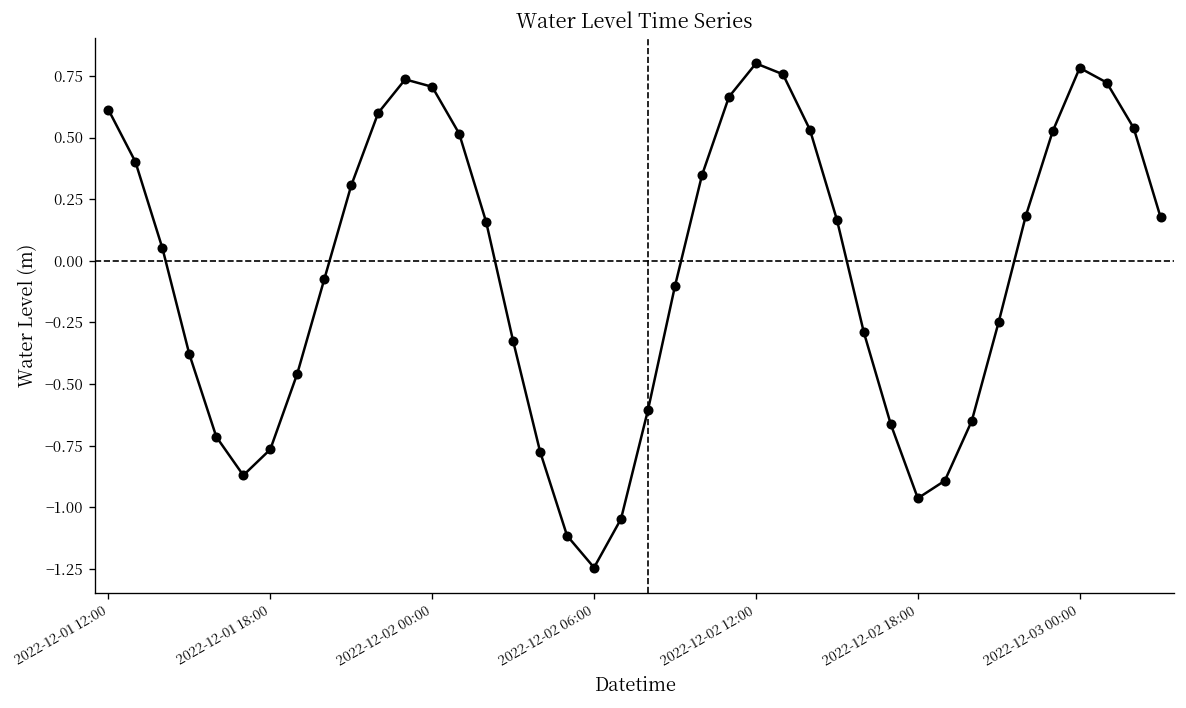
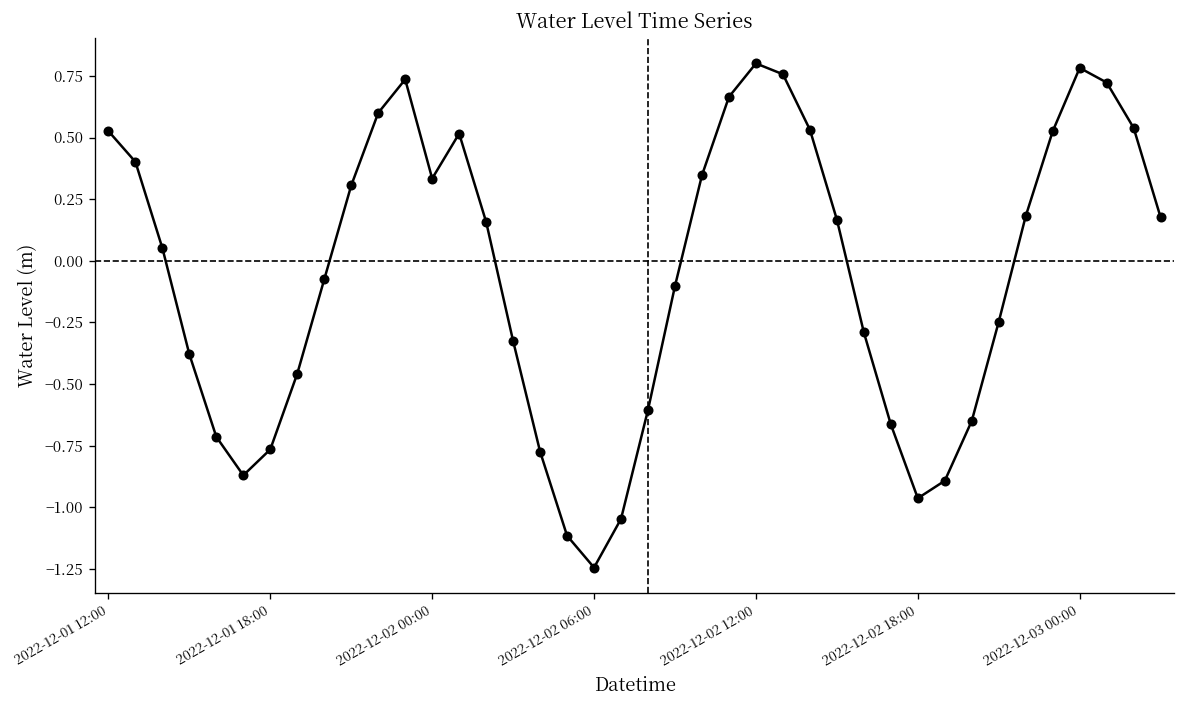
  {
-   "2022-12-01 12:00": 0.61,
+   "2022-12-01 12:00": 0.53,
    "2022-12-01 18:00": -0.76,
-   "2022-12-02 00:00": 0.71,
+   "2022-12-02 00:00": 0.33,
    "2022-12-02 06:00": -1.24,
    "2022-12-02 12:00": 0.80,
    "2022-12-02 18:00": -0.96,
    "2022-12-03 00:00": 0.78
  }
